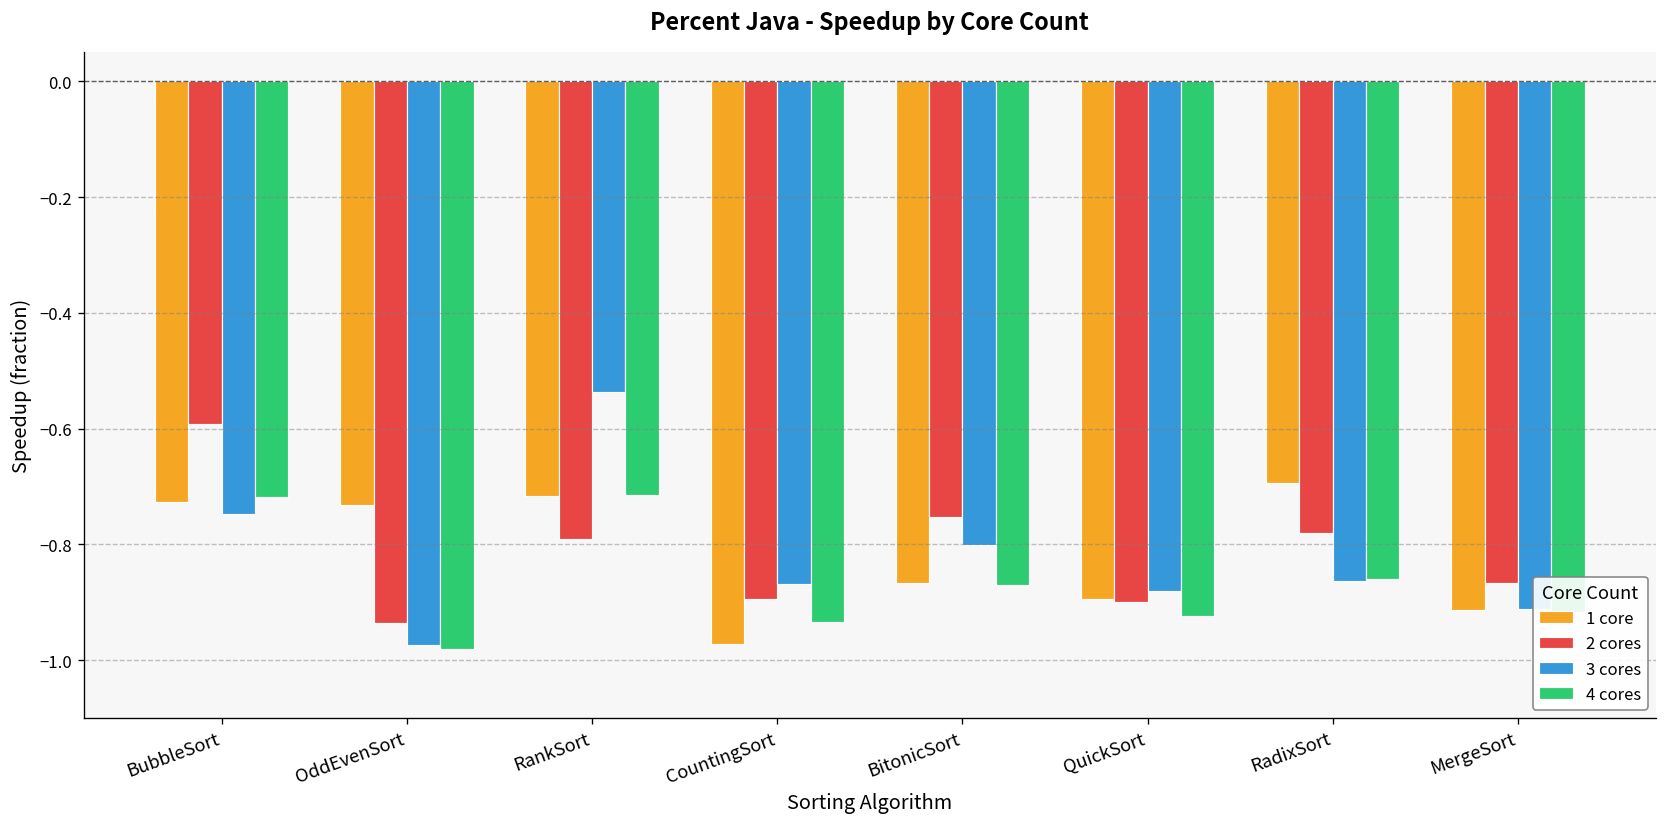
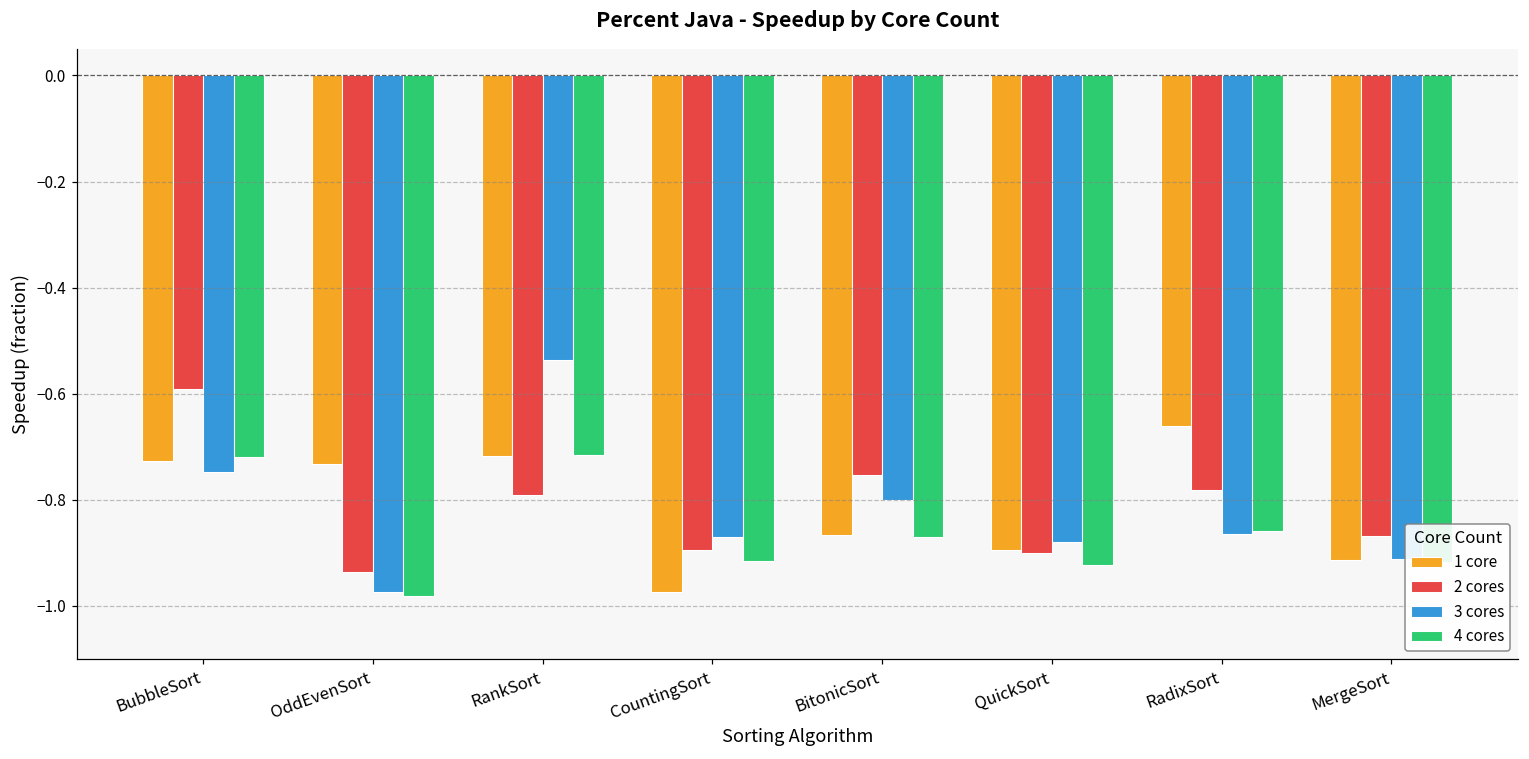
  {
    "1 core": {
      "BubbleSort": -0.73,
      "OddEvenSort": -0.73,
      "RankSort": -0.72,
      "CountingSort": -0.97,
      "BitonicSort": -0.87,
      "QuickSort": -0.90,
-     "RadixSort": -0.69,
+     "RadixSort": -0.66,
      "MergeSort": -0.91
    },
    "2 cores": {
      "BubbleSort": -0.59,
      "OddEvenSort": -0.94,
      "RankSort": -0.79,
      "CountingSort": -0.89,
      "BitonicSort": -0.75,
      "QuickSort": -0.90,
      "RadixSort": -0.78,
      "MergeSort": -0.87
    },
    "3 cores": {
      "BubbleSort": -0.75,
      "OddEvenSort": -0.97,
      "RankSort": -0.54,
      "CountingSort": -0.87,
      "BitonicSort": -0.80,
      "QuickSort": -0.88,
      "RadixSort": -0.86
    },
    "4 cores": {
      "BubbleSort": -0.72,
      "OddEvenSort": -0.98,
      "RankSort": -0.72,
-     "CountingSort": -0.93,
+     "CountingSort": -0.91,
      "BitonicSort": -0.87,
      "QuickSort": -0.92,
      "RadixSort": -0.86
    }
  }
